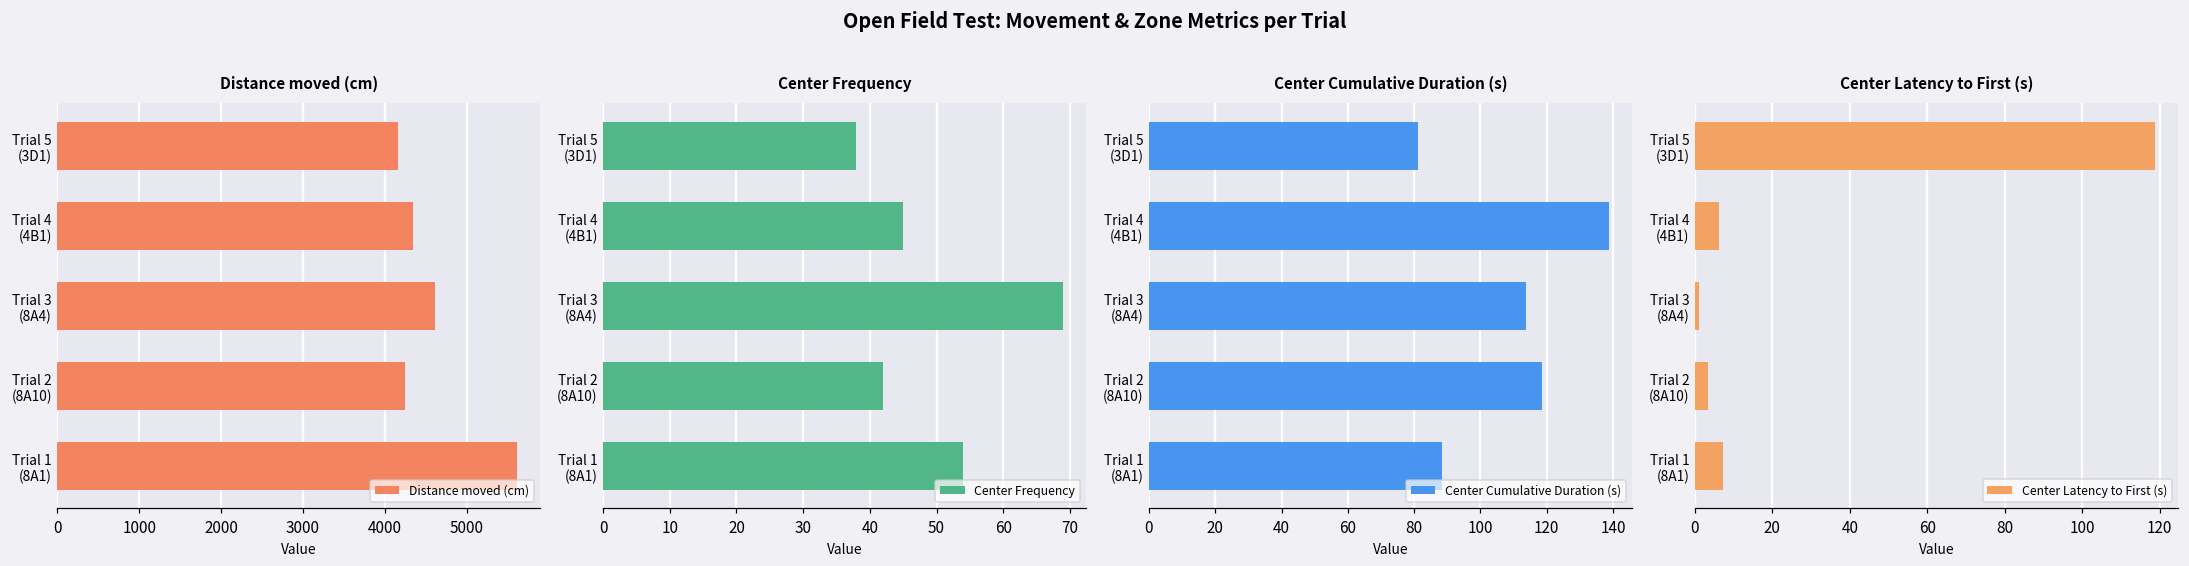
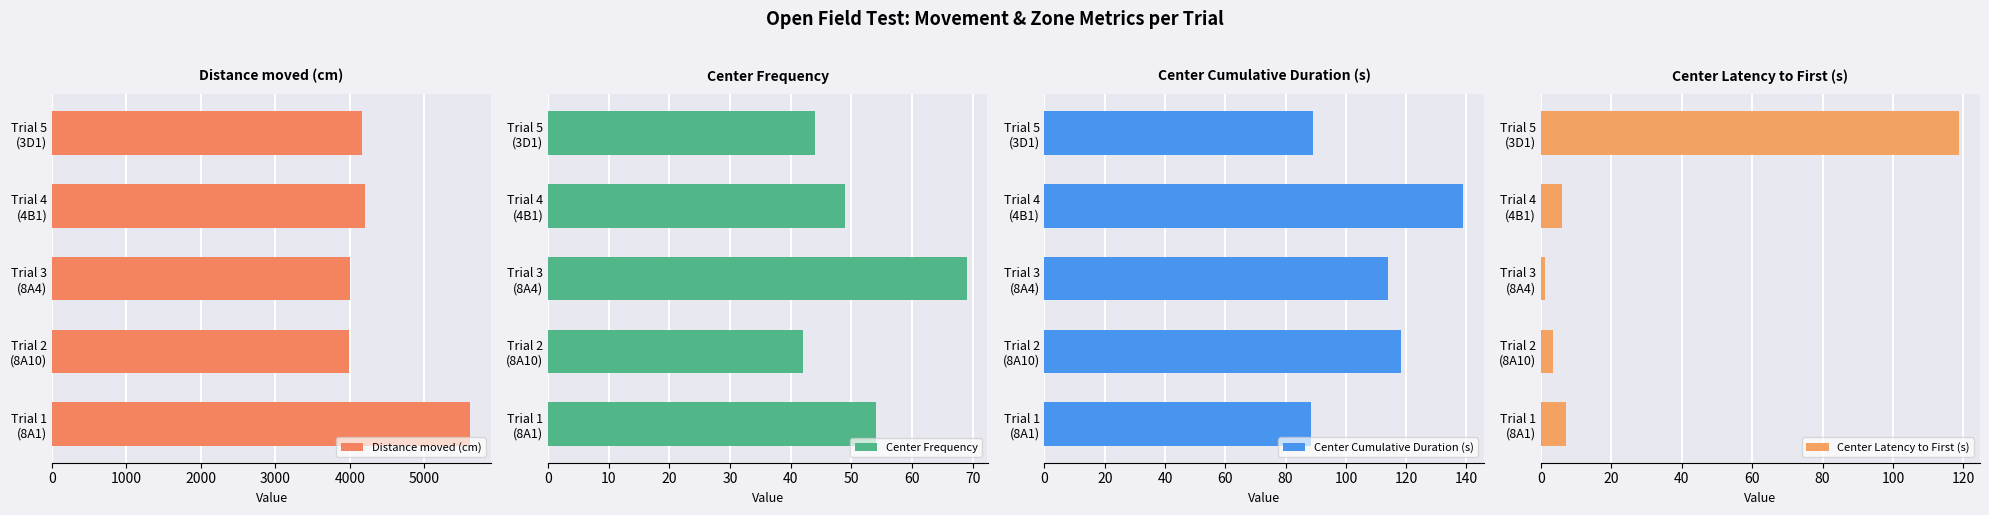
  {
    "Distance moved (cm)": {
      "Trial 5 (3D1)": 4200,
-     "Trial 4 (4B1)": 4300,
-     "Trial 3 (8A4)": 4600,
-     "Trial 2 (8A10)": 4200,
+     "Trial 4 (4B1)": 4200,
+     "Trial 3 (8A4)": 4000,
+     "Trial 2 (8A10)": 4000,
      "Trial 1 (8A1)": 5600
    },
    "Center Frequency": {
-     "Trial 5 (3D1)": 38,
-     "Trial 4 (4B1)": 45,
+     "Trial 5 (3D1)": 44,
+     "Trial 4 (4B1)": 49,
      "Trial 3 (8A4)": 69,
      "Trial 2 (8A10)": 42,
      "Trial 1 (8A1)": 54
    },
    "Center Cumulative Duration (s)": {
-     "Trial 5 (3D1)": 81,
+     "Trial 5 (3D1)": 89,
      "Trial 4 (4B1)": 139,
      "Trial 3 (8A4)": 114,
      "Trial 2 (8A10)": 118,
      "Trial 1 (8A1)": 88
    },
    "Center Latency to First (s)": {
      "Trial 5 (3D1)": 119,
      "Trial 4 (4B1)": 6,
      "Trial 3 (8A4)": 1,
      "Trial 2 (8A10)": 4,
      "Trial 1 (8A1)": 7
    }
  }
